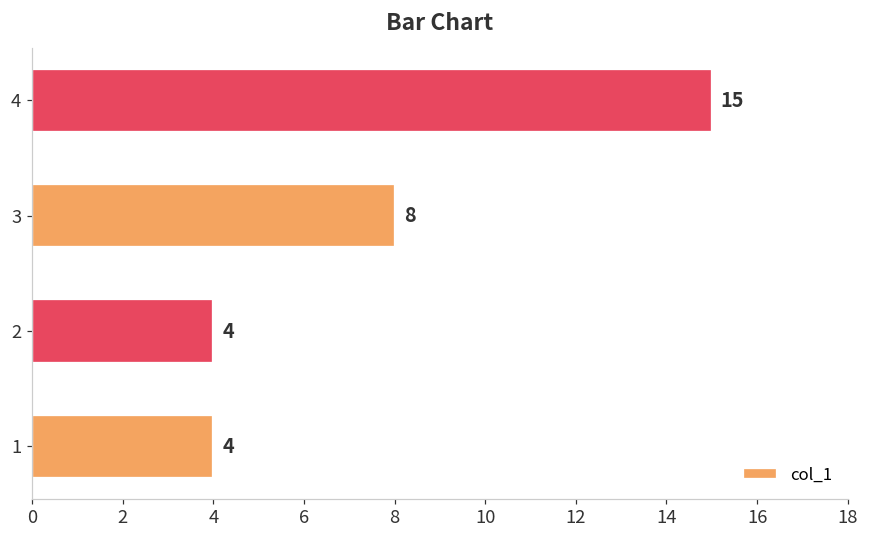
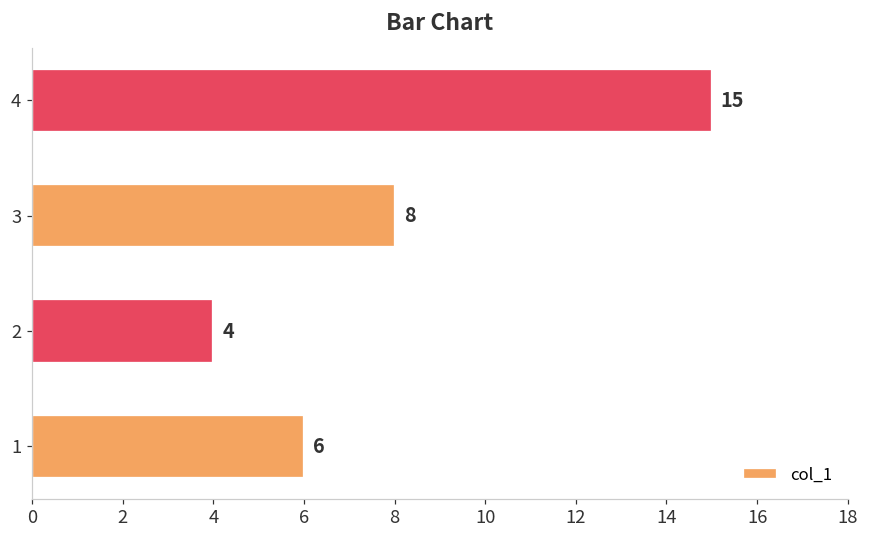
  {
    "4": 15,
    "3": 8,
    "2": 4,
-   "1": 4
+   "1": 6
  }
